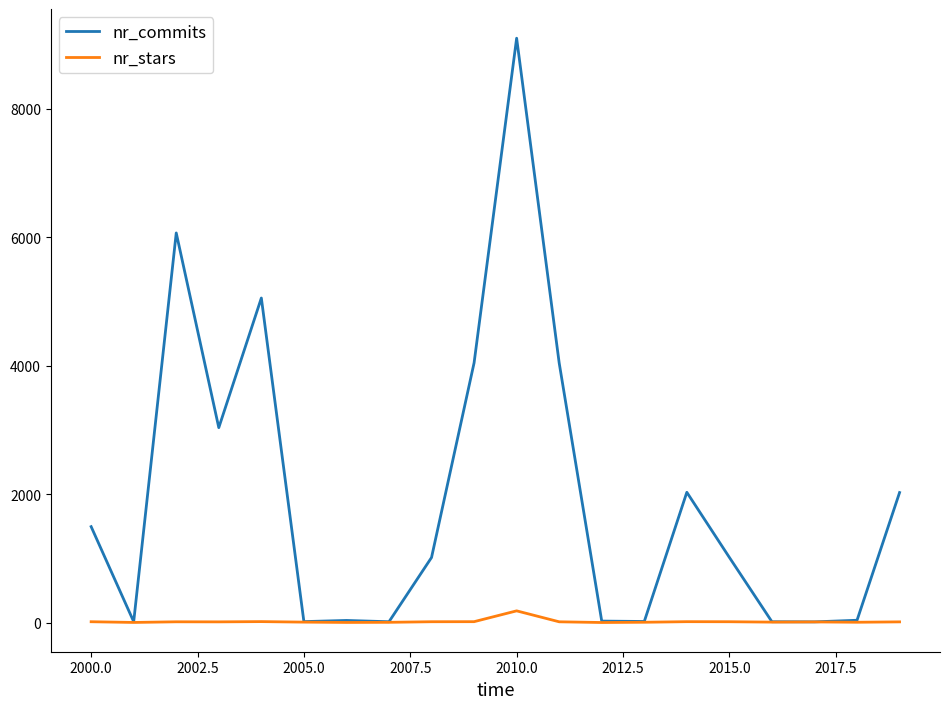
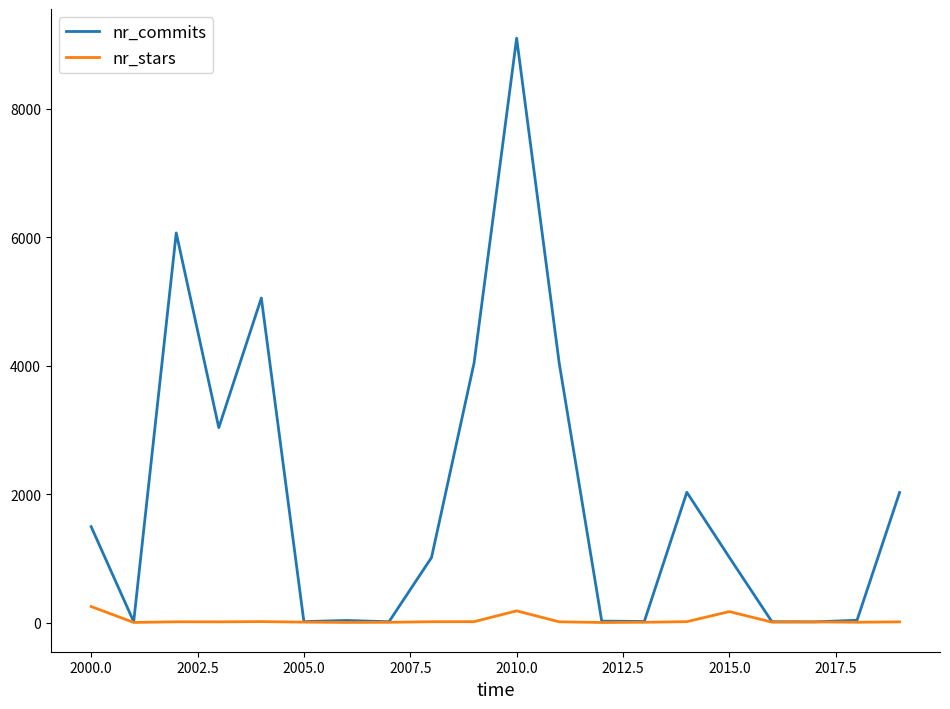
  {
    "nr_commits": {
      "2000.0": 1500,
      "2010.0": 9100,
      "2015.0": 1000
    },
    "nr_stars": {
-     "2000.0": 0,
+     "2000.0": 200,
      "2010.0": 200,
-     "2015.0": 0
+     "2015.0": 200
    }
  }
